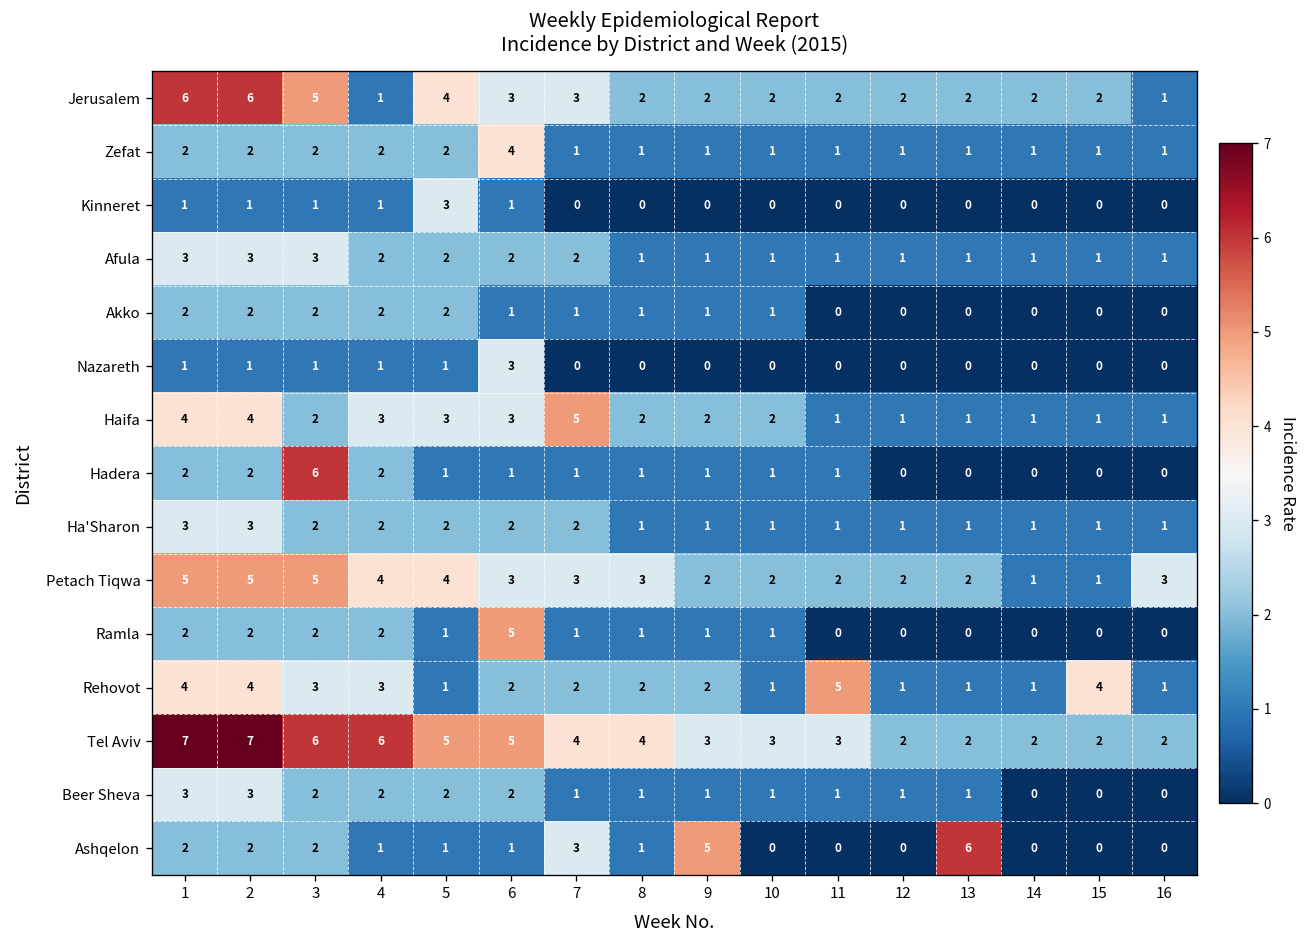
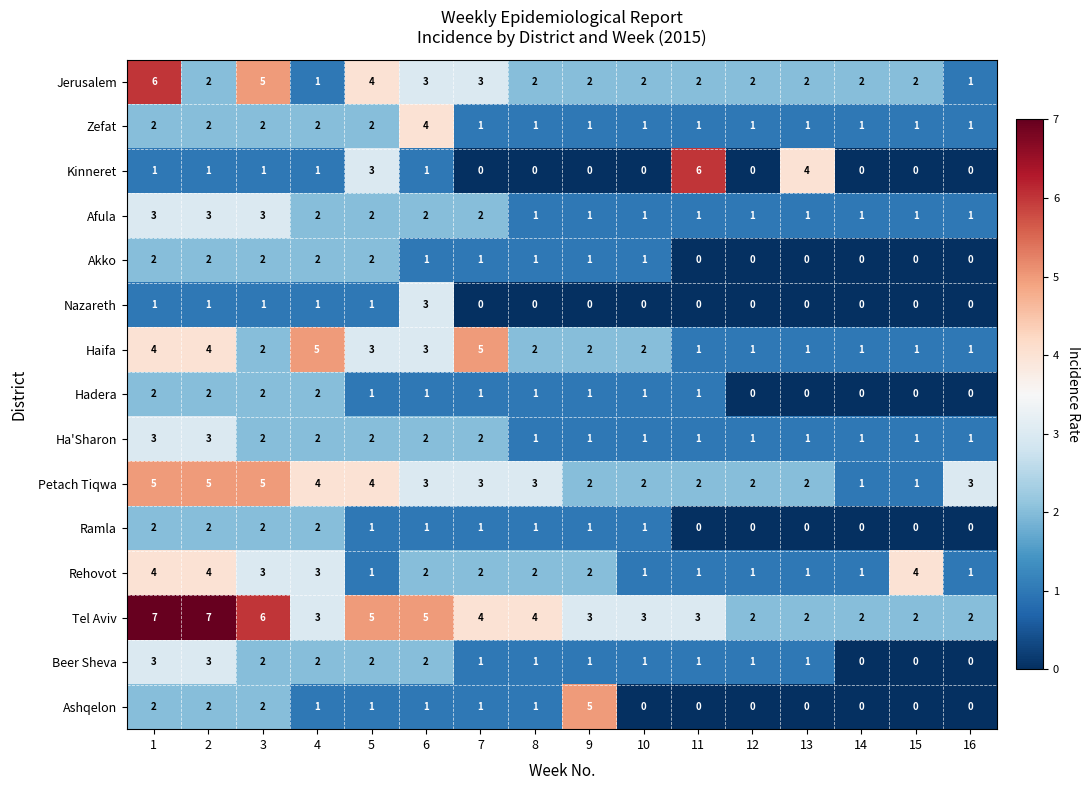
  {
    "Jerusalem": {
      "1": 6,
-     "2": 6,
+     "2": 2,
      "3": 5,
      "4": 1,
      "5": 4,
      "6": 3,
      "7": 3,
      "8": 2,
      "9": 2,
      "10": 2,
      "11": 2,
      "12": 2,
      "13": 2,
      "14": 2,
      "15": 2,
      "16": 1
    },
    "Kinneret": {
      "1": 1,
      "2": 1,
      "3": 1,
      "4": 1,
      "5": 3,
      "6": 1,
      "7": 0,
      "8": 0,
      "9": 0,
      "10": 0,
-     "11": 0,
+     "11": 6,
      "12": 0,
-     "13": 0,
+     "13": 4,
      "14": 0,
      "15": 0,
      "16": 0
    },
    "Haifa": {
      "1": 4,
      "2": 4,
      "3": 2,
-     "4": 3,
+     "4": 5,
      "5": 3,
      "6": 3,
      "7": 5,
      "8": 2,
      "9": 2,
      "10": 2,
      "11": 1,
      "12": 1,
      "13": 1,
      "14": 1,
      "15": 1,
      "16": 1
    },
    "Hadera": {
      "1": 2,
      "2": 2,
-     "3": 6,
+     "3": 2,
      "4": 2,
      "5": 1,
      "6": 1,
      "7": 1,
      "8": 1,
      "9": 1,
      "10": 1,
      "11": 1,
      "12": 0,
      "13": 0,
      "14": 0,
      "15": 0,
      "16": 0
    },
    "Ramla": {
      "1": 2,
      "2": 2,
      "3": 2,
      "4": 2,
      "5": 1,
-     "6": 5,
+     "6": 1,
      "7": 1,
      "8": 1,
      "9": 1,
      "10": 1,
      "11": 0,
      "12": 0,
      "13": 0,
      "14": 0,
      "15": 0,
      "16": 0
    },
    "Rehovot": {
      "1": 4,
      "2": 4,
      "3": 3,
      "4": 3,
      "5": 1,
      "6": 2,
      "7": 2,
      "8": 2,
      "9": 2,
      "10": 1,
-     "11": 5,
+     "11": 1,
      "12": 1,
      "13": 1,
      "14": 1,
      "15": 4,
      "16": 1
    },
    "Tel Aviv": {
      "1": 7,
      "2": 7,
      "3": 6,
-     "4": 6,
+     "4": 3,
      "5": 5,
      "6": 5,
      "7": 4,
      "8": 4,
      "9": 3,
      "10": 3,
      "11": 3,
      "12": 2,
      "13": 2,
      "14": 2,
      "15": 2,
      "16": 2
    },
    "Ashqelon": {
      "1": 2,
      "2": 2,
      "3": 2,
      "4": 1,
      "5": 1,
      "6": 1,
-     "7": 3,
+     "7": 1,
      "8": 1,
      "9": 5,
      "10": 0,
      "11": 0,
      "12": 0,
-     "13": 6,
+     "13": 0,
      "14": 0,
      "15": 0,
      "16": 0
    }
  }
